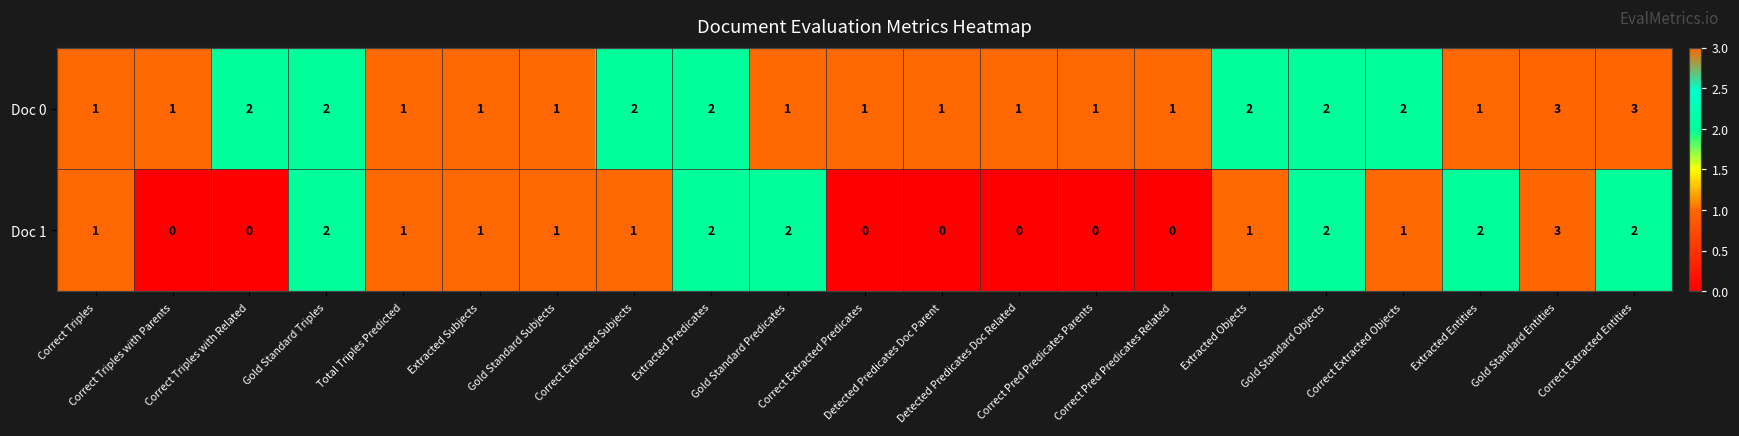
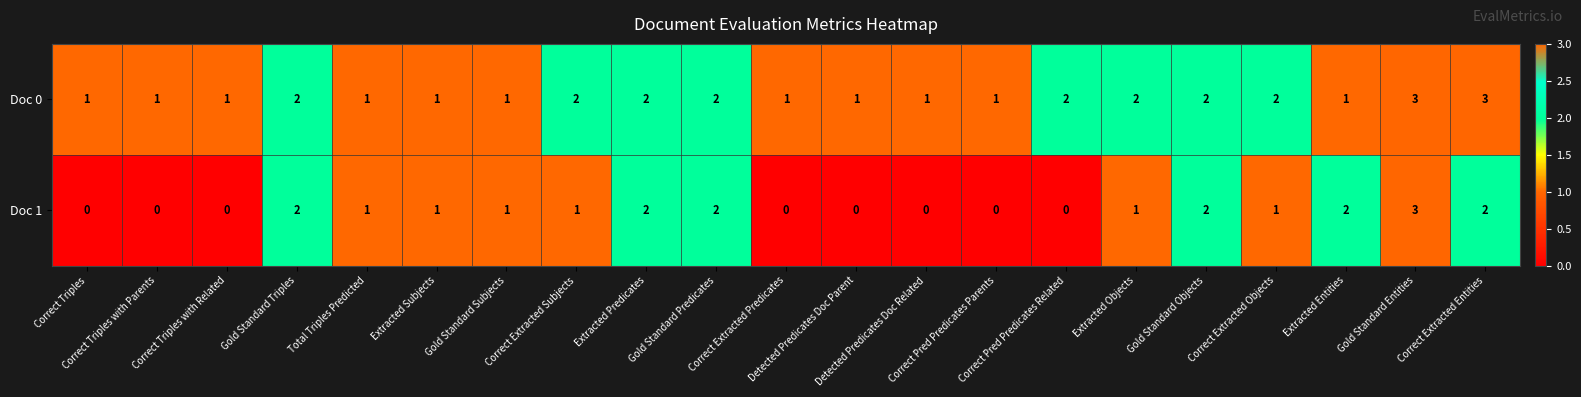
  {
    "Doc 0": {
      "Correct Triples": 1,
      "Correct Triples with Parents": 1,
-     "Correct Triples with Related": 2,
+     "Correct Triples with Related": 1,
      "Gold Standard Triples": 2,
      "Total Triples Predicted": 1,
      "Extracted Subjects": 1,
      "Gold Standard Subjects": 1,
      "Correct Extracted Subjects": 2,
      "Extracted Predicates": 2,
-     "Gold Standard Predicates": 1,
+     "Gold Standard Predicates": 2,
      "Correct Extracted Predicates": 1,
      "Detected Predicates Doc Parent": 1,
      "Detected Predicates Doc Related": 1,
      "Correct Pred Predicates Parents": 1,
-     "Correct Pred Predicates Related": 1,
+     "Correct Pred Predicates Related": 2,
      "Extracted Objects": 2,
      "Gold Standard Objects": 2,
      "Correct Extracted Objects": 2,
      "Extracted Entities": 1,
      "Gold Standard Entities": 3,
      "Correct Extracted Entities": 3
    },
    "Doc 1": {
-     "Correct Triples": 1,
+     "Correct Triples": 0,
      "Correct Triples with Parents": 0,
      "Correct Triples with Related": 0,
      "Gold Standard Triples": 2,
      "Total Triples Predicted": 1,
      "Extracted Subjects": 1,
      "Gold Standard Subjects": 1,
      "Correct Extracted Subjects": 1,
      "Extracted Predicates": 2,
      "Gold Standard Predicates": 2,
      "Correct Extracted Predicates": 0,
      "Detected Predicates Doc Parent": 0,
      "Detected Predicates Doc Related": 0,
      "Correct Pred Predicates Parents": 0,
      "Correct Pred Predicates Related": 0,
      "Extracted Objects": 1,
      "Gold Standard Objects": 2,
      "Correct Extracted Objects": 1,
      "Extracted Entities": 2,
      "Gold Standard Entities": 3,
      "Correct Extracted Entities": 2
    }
  }
